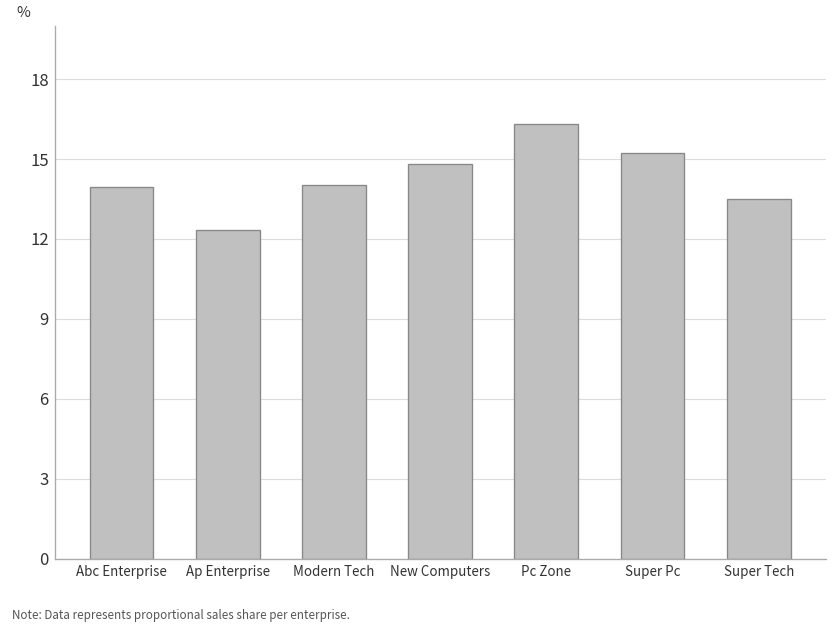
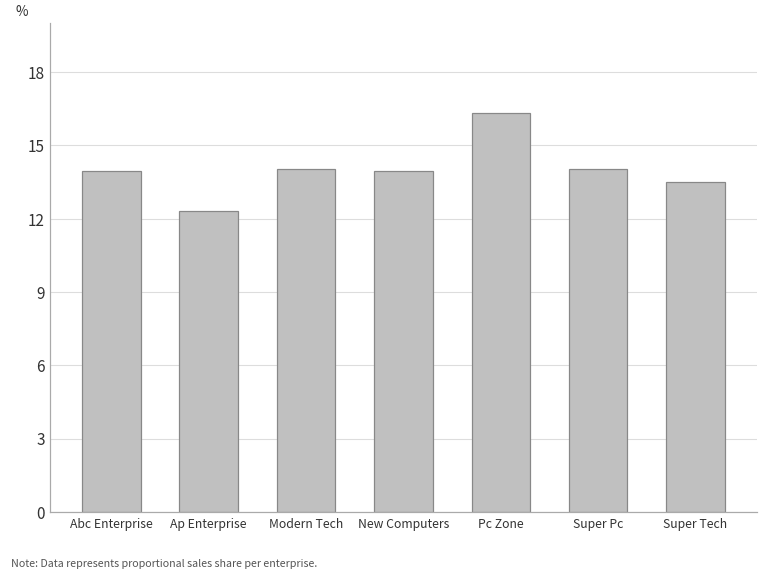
  {
    "Abc Enterprise": 14.0,
    "Ap Enterprise": 12.3,
    "Modern Tech": 14.0,
-   "New Computers": 14.8,
+   "New Computers": 14.0,
    "Pc Zone": 16.3,
-   "Super Pc": 15.2,
+   "Super Pc": 14.1,
    "Super Tech": 13.5
  }
